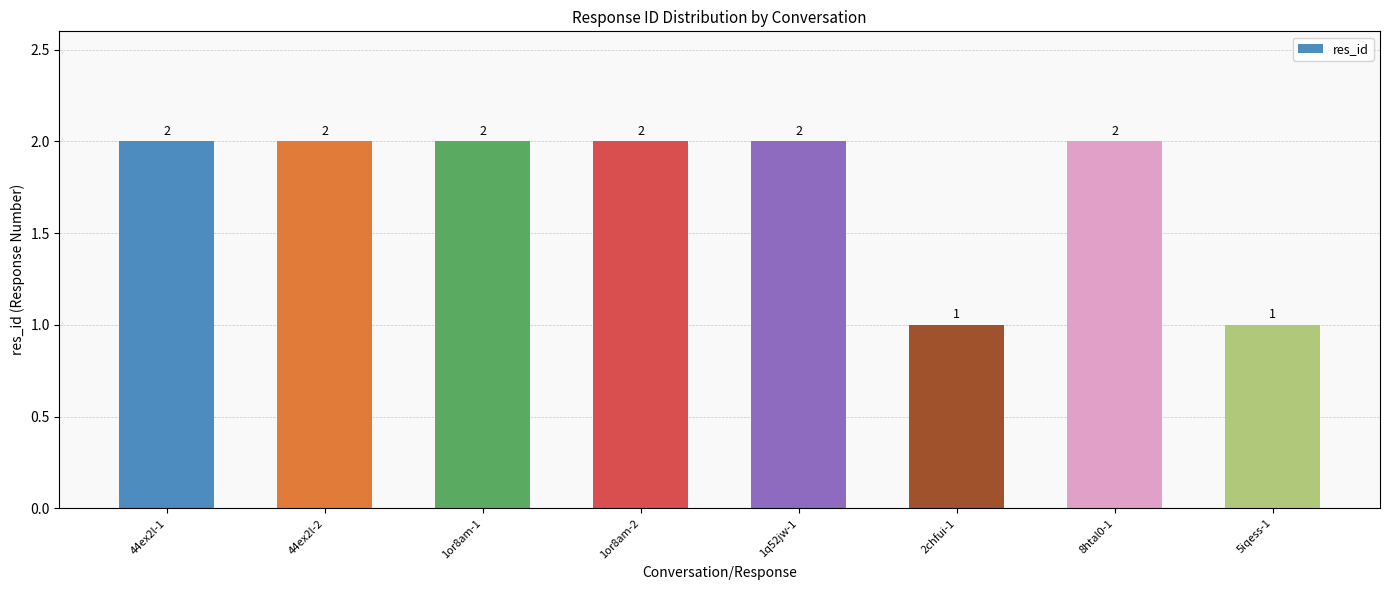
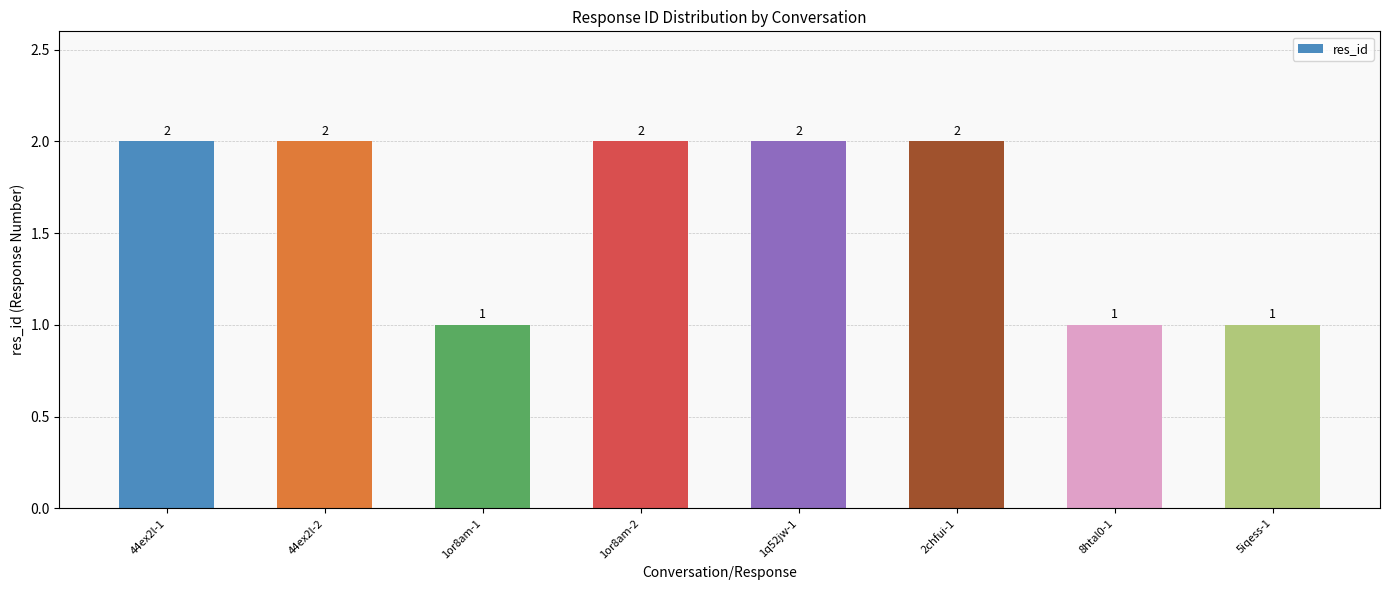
  {
    "44ex2l-1": 2,
    "44ex2l-2": 2,
-   "1or8am-1": 2,
+   "1or8am-1": 1,
    "1or8am-2": 2,
    "1q52jw-1": 2,
-   "2chfui-1": 1,
-   "8htal0-1": 2,
+   "2chfui-1": 2,
+   "8htal0-1": 1,
    "5iqess-1": 1
  }
